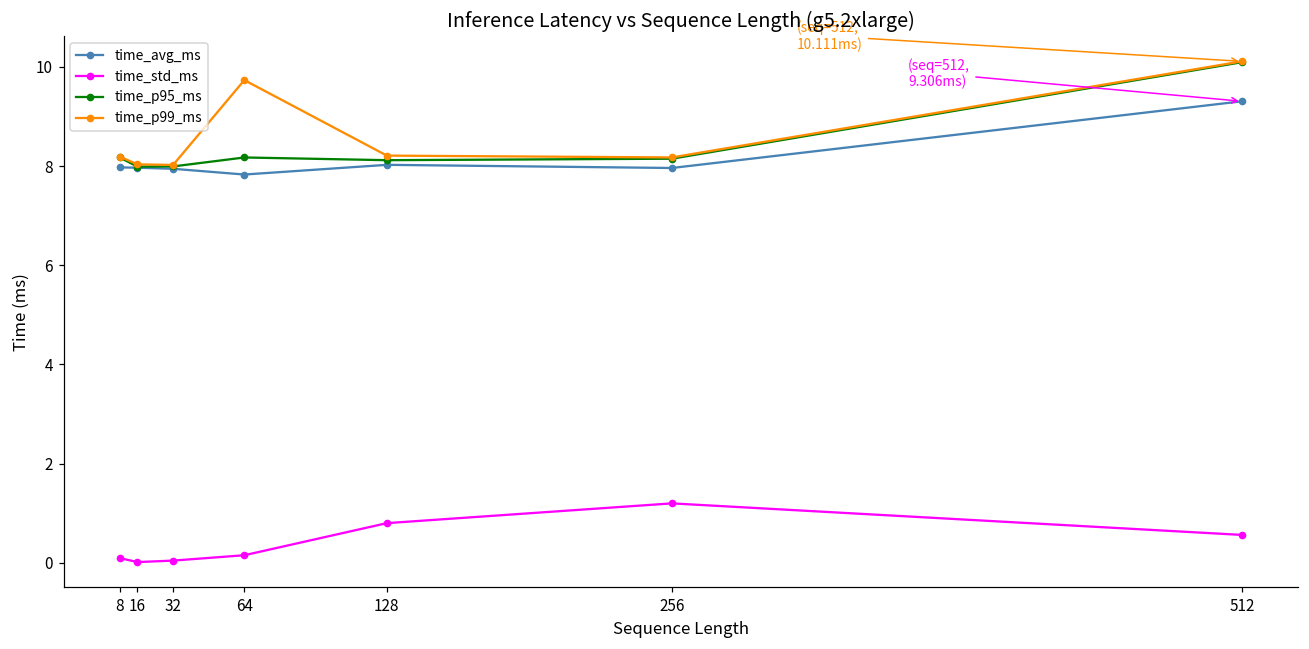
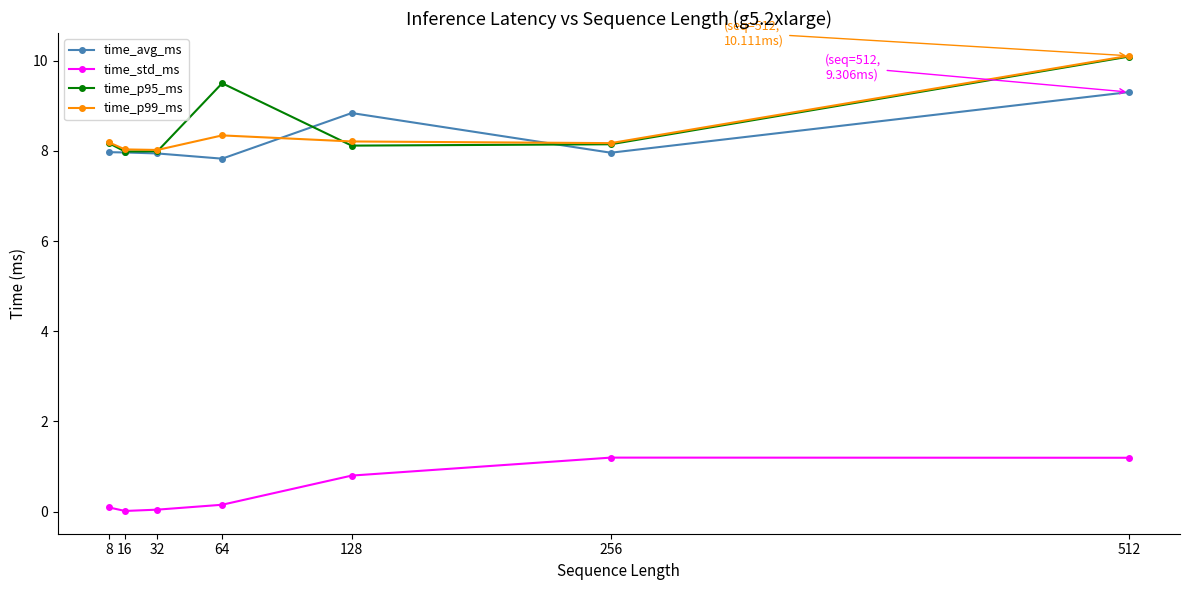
  {
    "time_avg_ms": {
      "8": 8.0,
      "64": 7.8,
-     "128": 8.0,
+     "128": 8.8,
      "256": 8.0
    },
    "time_std_ms": {
      "8": 0.1,
      "16": 0.0,
      "32": 0.0,
      "64": 0.2,
      "128": 0.8,
      "256": 1.2,
-     "512": 0.6
+     "512": 1.2
    },
    "time_p95_ms": {
-     "64": 8.2,
+     "64": 9.5,
      "128": 8.1
    },
    "time_p99_ms": {
-     "64": 9.7,
+     "64": 8.3,
      "128": 8.2
    }
  }
